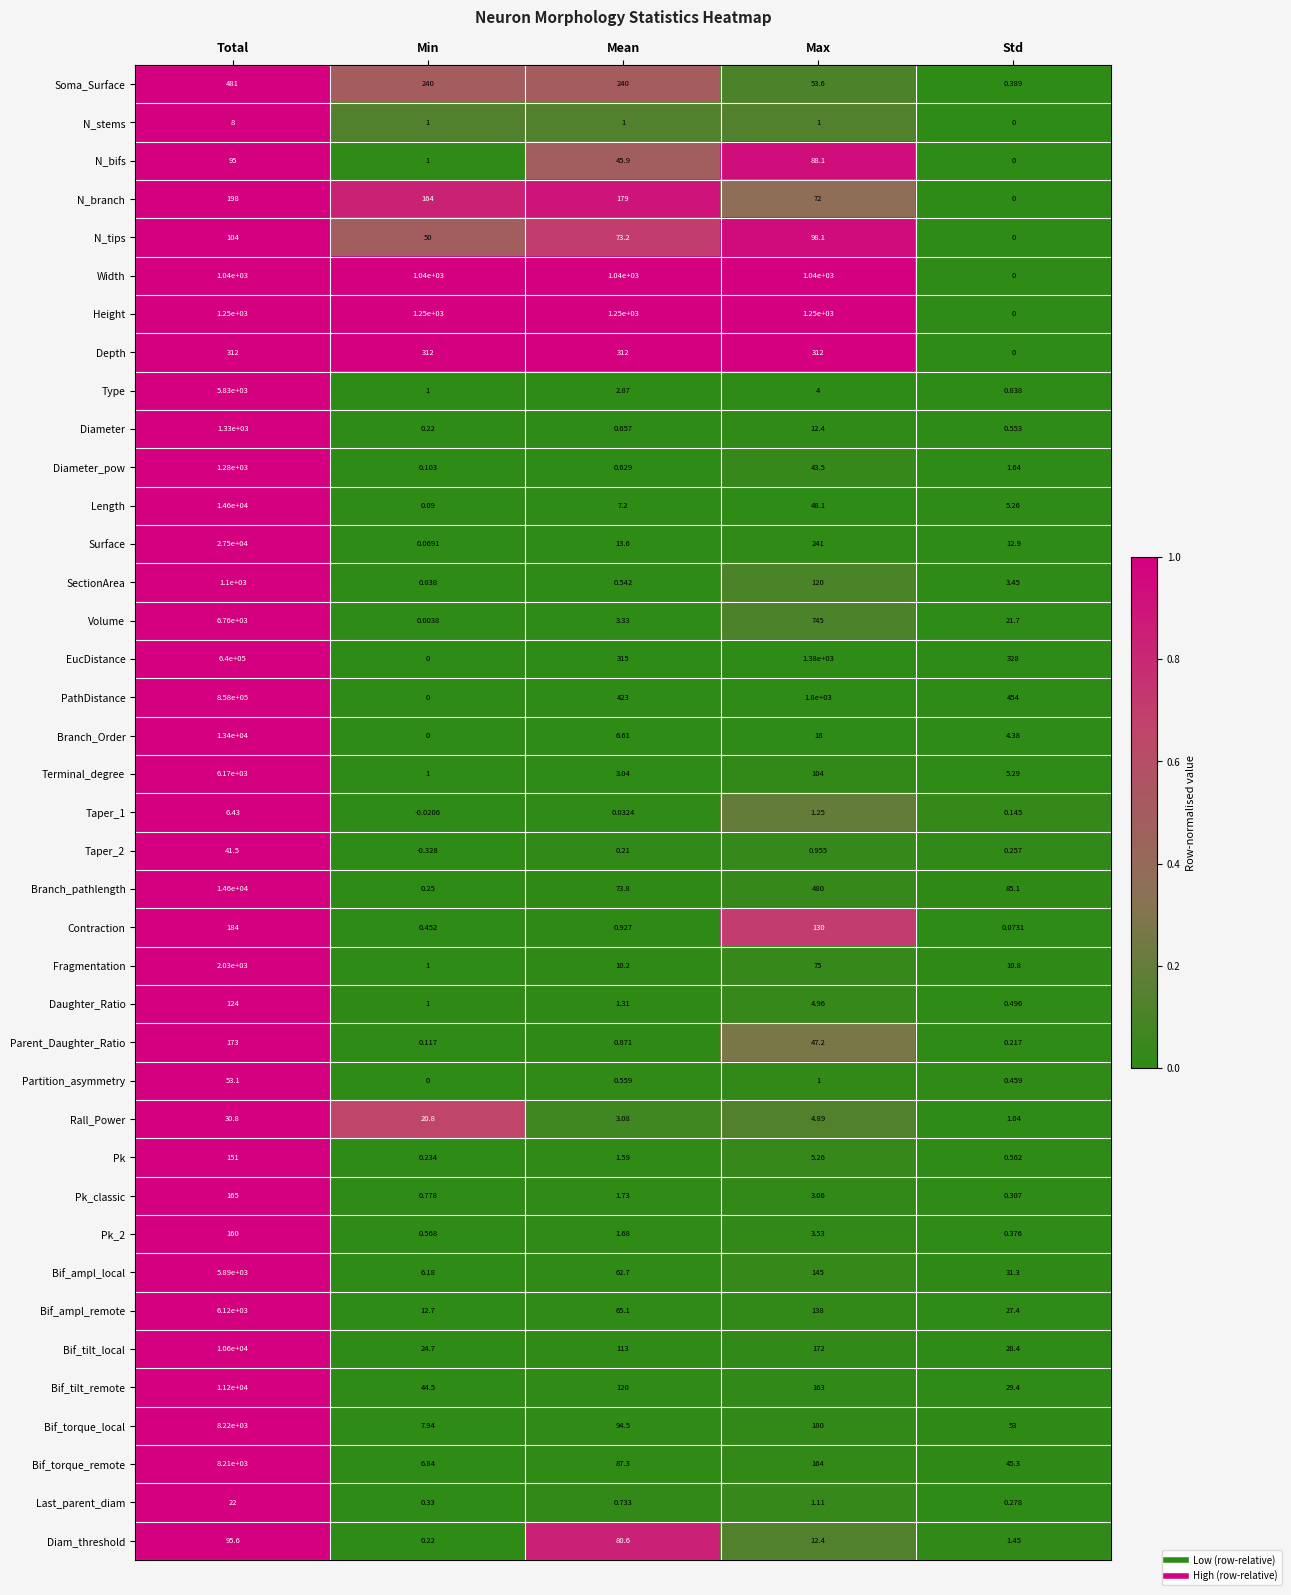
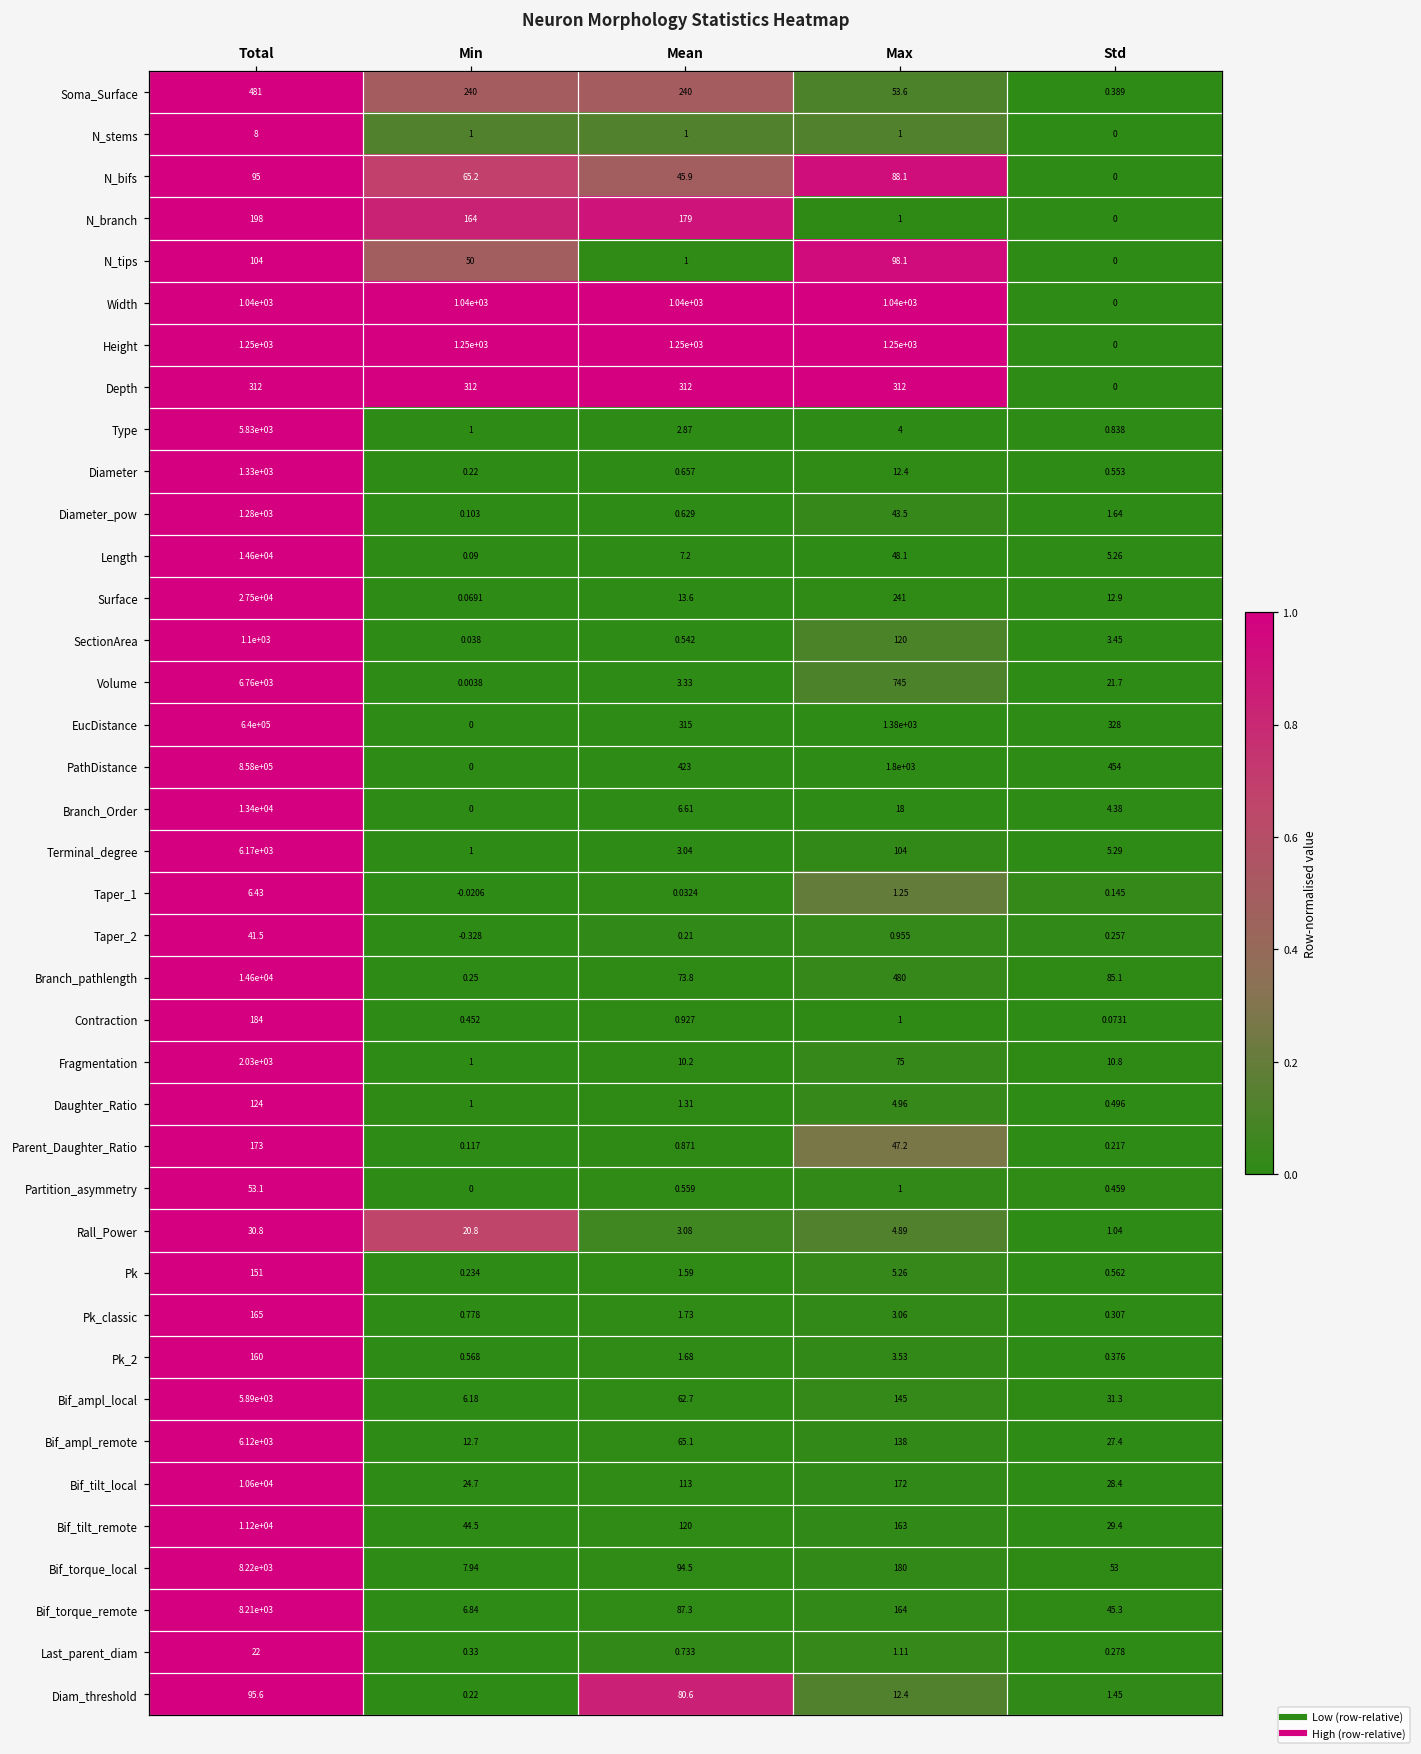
  {
    "Soma_Surface": {
      "Total": "481",
      "Min": "240",
      "Mean": "240",
      "Max": "53.6",
      "Std": "0.389"
    },
    "N_stems": {
      "Total": "8",
      "Min": "1",
      "Mean": "1",
      "Max": "1",
      "Std": "0"
    },
    "N_bifs": {
      "Total": "95",
-     "Min": "1",
+     "Min": "65.2",
      "Mean": "45.9",
      "Max": "88.1",
      "Std": "0"
    },
    "N_branch": {
      "Total": "198",
      "Min": "164",
      "Mean": "179",
-     "Max": "72",
+     "Max": "1",
      "Std": "0"
    },
    "N_tips": {
      "Total": "104",
      "Min": "50",
-     "Mean": "73.2",
+     "Mean": "1",
      "Max": "98.1",
      "Std": "0"
    },
    "Width": {
      "Total": "1.04e+03",
      "Min": "1.04e+03",
      "Mean": "1.04e+03",
      "Max": "1.04e+03",
      "Std": "0"
    },
    "Height": {
      "Total": "1.25e+03",
      "Min": "1.25e+03",
      "Mean": "1.25e+03",
      "Max": "1.25e+03",
      "Std": "0"
    },
    "Depth": {
      "Total": "312",
      "Min": "312",
      "Mean": "312",
      "Max": "312",
      "Std": "0"
    },
    "Type": {
      "Total": "5.83e+03",
      "Min": "1",
      "Mean": "2.87",
      "Max": "4",
      "Std": "0.838"
    },
    "Diameter": {
      "Total": "1.33e+03",
      "Min": "0.22",
      "Mean": "0.657",
      "Max": "12.4",
      "Std": "0.553"
    },
    "Diameter_pow": {
      "Total": "1.28e+03",
      "Min": "0.103",
      "Mean": "0.629",
      "Max": "43.5",
      "Std": "1.64"
    },
    "Length": {
      "Total": "1.46e+04",
      "Min": "0.09",
      "Mean": "7.2",
      "Max": "48.1",
      "Std": "5.26"
    },
    "Surface": {
      "Total": "2.75e+04",
      "Min": "0.0691",
      "Mean": "13.6",
      "Max": "241",
      "Std": "12.9"
    },
    "SectionArea": {
      "Total": "1.1e+03",
      "Min": "0.038",
      "Mean": "0.542",
      "Max": "120",
      "Std": "3.45"
    },
    "Volume": {
      "Total": "6.76e+03",
      "Min": "0.0038",
      "Mean": "3.33",
      "Max": "745",
      "Std": "21.7"
    },
    "EucDistance": {
      "Total": "6.4e+05",
      "Min": "0",
      "Mean": "315",
      "Max": "1.38e+03",
      "Std": "328"
    },
    "PathDistance": {
      "Total": "8.58e+05",
      "Min": "0",
      "Mean": "423",
      "Max": "1.8e+03",
      "Std": "454"
    },
    "Branch_Order": {
      "Total": "1.34e+04",
      "Min": "0",
      "Mean": "6.61",
      "Max": "18",
      "Std": "4.38"
    },
    "Terminal_degree": {
      "Total": "6.17e+03",
      "Min": "1",
      "Mean": "3.04",
      "Max": "104",
      "Std": "5.29"
    },
    "Taper_1": {
      "Total": "6.43",
      "Min": "-0.0206",
      "Mean": "0.0324",
      "Max": "1.25",
      "Std": "0.145"
    },
    "Taper_2": {
      "Total": "41.5",
      "Min": "-0.328",
      "Mean": "0.21",
      "Max": "0.955",
      "Std": "0.257"
    },
    "Branch_pathlength": {
      "Total": "1.46e+04",
      "Min": "0.25",
      "Mean": "73.8",
      "Max": "480",
      "Std": "85.1"
    },
    "Contraction": {
      "Total": "184",
      "Min": "0.452",
      "Mean": "0.927",
-     "Max": "130",
+     "Max": "1",
      "Std": "0.0731"
    },
    "Fragmentation": {
      "Total": "2.03e+03",
      "Min": "1",
      "Mean": "10.2",
      "Max": "75",
      "Std": "10.8"
    },
    "Daughter_Ratio": {
      "Total": "124",
      "Min": "1",
      "Mean": "1.31",
      "Max": "4.96",
      "Std": "0.496"
    },
    "Parent_Daughter_Ratio": {
      "Total": "173",
      "Min": "0.117",
      "Mean": "0.871",
      "Max": "47.2",
      "Std": "0.217"
    },
    "Partition_asymmetry": {
      "Total": "53.1",
      "Min": "0",
      "Mean": "0.559",
      "Max": "1",
      "Std": "0.459"
    },
    "Rall_Power": {
      "Total": "30.8",
      "Min": "20.8",
      "Mean": "3.08",
      "Max": "4.89",
      "Std": "1.04"
    },
    "Pk": {
      "Total": "151",
      "Min": "0.234",
      "Mean": "1.59",
      "Max": "5.26",
      "Std": "0.562"
    },
    "Pk_classic": {
      "Total": "165",
      "Min": "0.778",
      "Mean": "1.73",
      "Max": "3.06",
      "Std": "0.307"
    },
    "Pk_2": {
      "Total": "160",
      "Min": "0.568",
      "Mean": "1.68",
      "Max": "3.53",
      "Std": "0.376"
    },
    "Bif_ampl_local": {
      "Total": "5.89e+03",
      "Min": "6.18",
      "Mean": "62.7",
      "Max": "145",
      "Std": "31.3"
    },
    "Bif_ampl_remote": {
      "Total": "6.12e+03",
      "Min": "12.7",
      "Mean": "65.1",
      "Max": "138",
      "Std": "27.4"
    },
    "Bif_tilt_local": {
      "Total": "1.06e+04",
      "Min": "24.7",
      "Mean": "113",
      "Max": "172",
      "Std": "28.4"
    },
    "Bif_tilt_remote": {
      "Total": "1.12e+04",
      "Min": "44.5",
      "Mean": "120",
      "Max": "163",
      "Std": "29.4"
    },
    "Bif_torque_local": {
      "Total": "8.22e+03",
      "Min": "7.94",
      "Mean": "94.5",
      "Max": "180",
      "Std": "53"
    },
    "Bif_torque_remote": {
      "Total": "8.21e+03",
      "Min": "6.84",
      "Mean": "87.3",
      "Max": "164",
      "Std": "45.3"
    },
    "Last_parent_diam": {
      "Total": "22",
      "Min": "0.33",
      "Mean": "0.733",
      "Max": "1.11",
      "Std": "0.278"
    },
    "Diam_threshold": {
      "Total": "95.6",
      "Min": "0.22",
      "Mean": "80.6",
      "Max": "12.4",
      "Std": "1.45"
    }
  }
